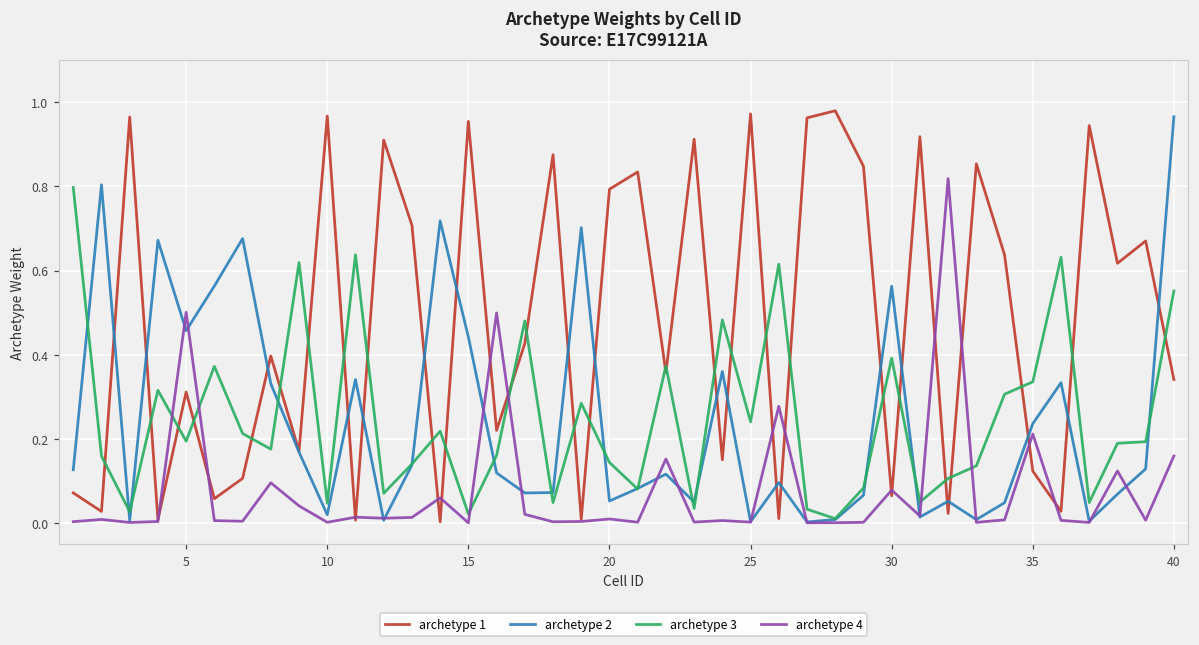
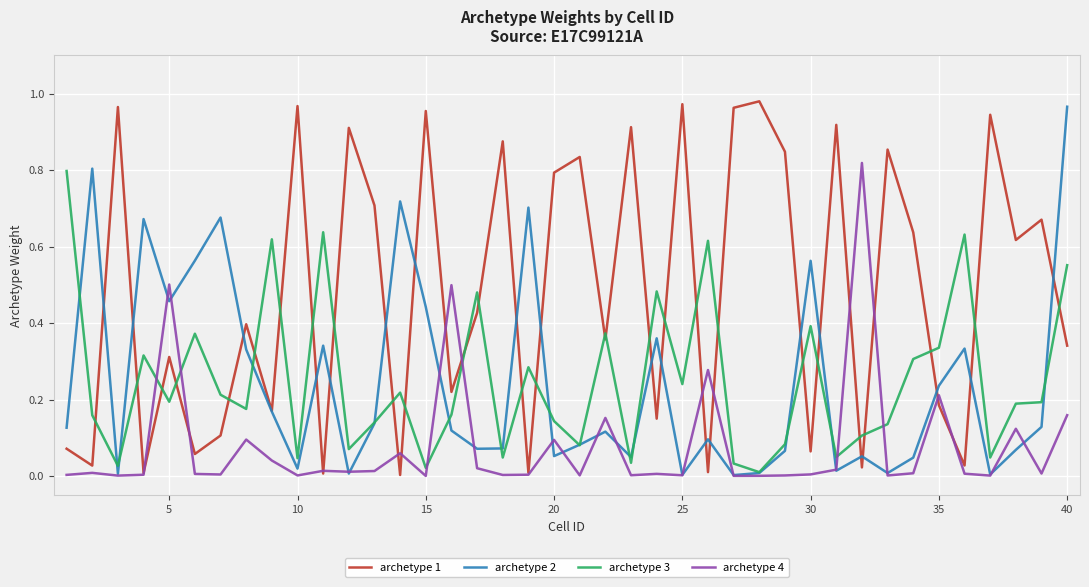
  {
    "archetype 1": {
      "5": 0.31,
      "10": 0.97,
      "15": 0.95,
      "20": 0.79,
      "25": 0.97,
      "30": 0.06,
-     "35": 0.12,
+     "35": 0.19,
      "40": 0.34
    },
    "archetype 2": {
      "5": 0.46,
      "10": 0.02,
      "15": 0.44,
      "20": 0.05,
      "30": 0.56,
      "35": 0.24,
      "40": 0.97
    },
    "archetype 3": {
      "5": 0.19,
      "10": 0.05,
      "15": 0.02,
      "20": 0.14,
      "25": 0.24,
      "30": 0.39,
      "35": 0.34,
      "40": 0.55
    },
    "archetype 4": {
      "5": 0.50,
      "10": 0.00,
      "15": 0.00,
-     "20": 0.01,
-     "30": 0.08,
+     "20": 0.10,
+     "30": 0.00,
      "35": 0.21,
      "40": 0.16
    }
  }
